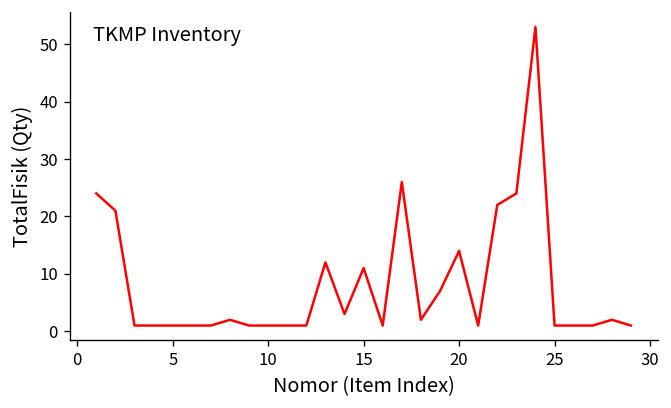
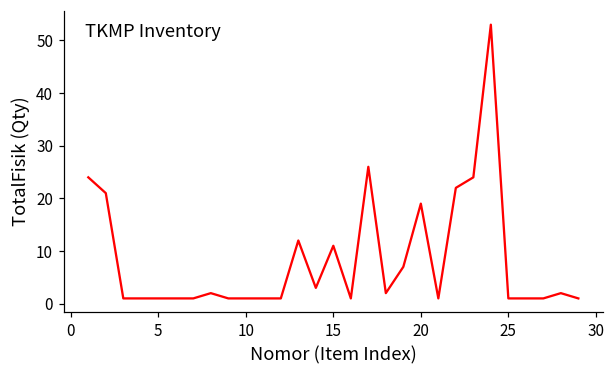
  {
    "5": 1,
    "10": 1,
    "15": 11,
-   "20": 14,
+   "20": 19,
    "25": 1
  }
